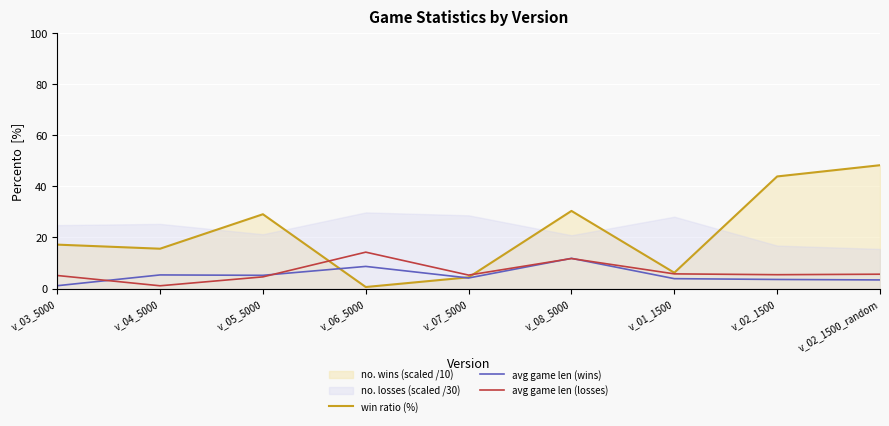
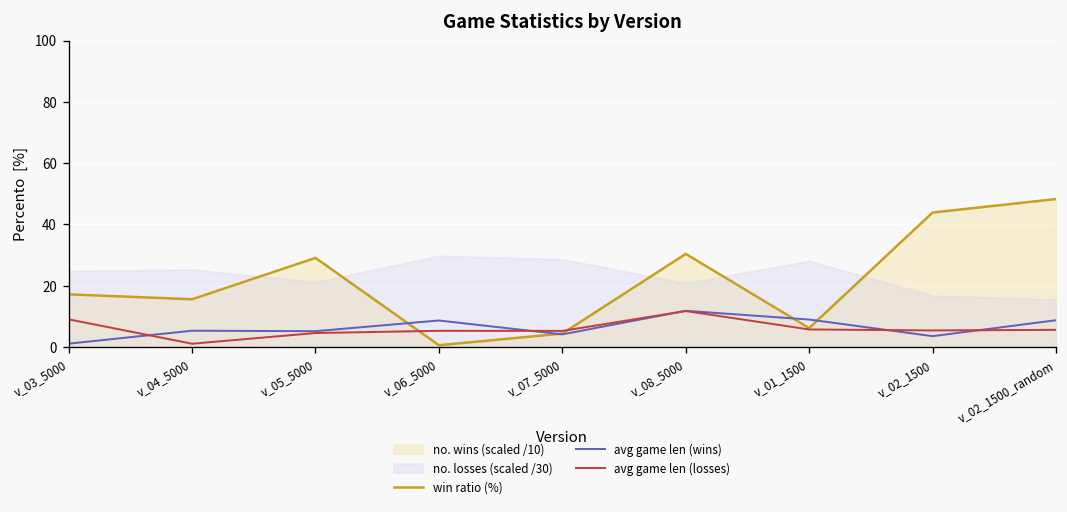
  {
    "avg game len (wins)": {
      "v_03_5000": 1,
      "v_04_5000": 5,
      "v_06_5000": 9,
-     "v_01_1500": 4,
+     "v_01_1500": 9,
      "v_02_1500": 4,
-     "v_02_1500_random": 3
+     "v_02_1500_random": 9
    },
    "avg game len (losses)": {
-     "v_03_5000": 5,
+     "v_03_5000": 9,
      "v_04_5000": 1,
-     "v_06_5000": 14,
+     "v_06_5000": 5,
      "v_02_1500": 5,
      "v_02_1500_random": 6
    }
  }
